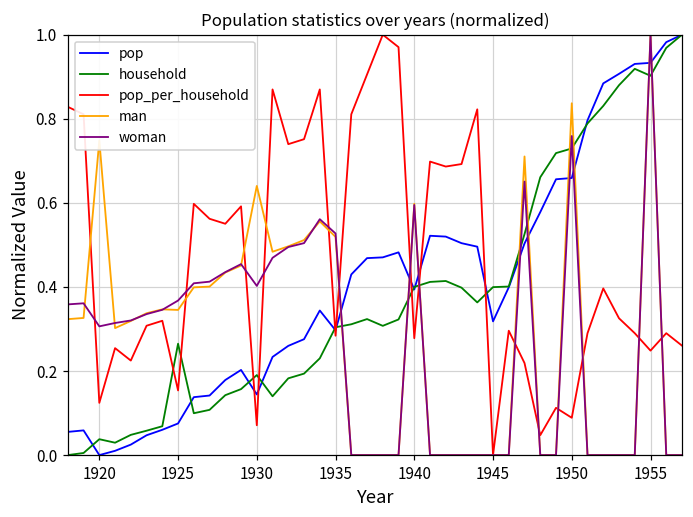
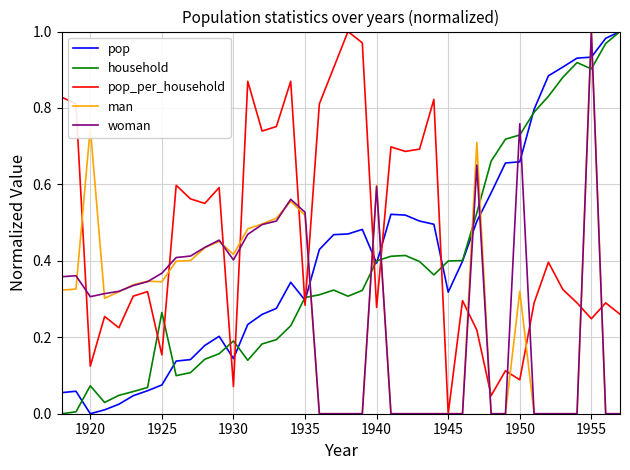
  {
    "pop": {
      "1920": 0.00,
      "1925": 0.08,
      "1930": 0.14,
      "1935": 0.30,
      "1945": 0.32,
      "1950": 0.66,
      "1955": 0.93
    },
    "household": {
-     "1920": 0.04,
+     "1920": 0.07,
      "1925": 0.26,
      "1930": 0.19,
      "1935": 0.30,
      "1945": 0.40,
      "1950": 0.73,
      "1955": 0.90
    },
    "pop_per_household": {
      "1920": 0.12,
      "1925": 0.15,
      "1930": 0.07,
      "1935": 0.28,
      "1940": 0.28,
      "1950": 0.09,
      "1955": 0.25
    },
    "man": {
      "1925": 0.35,
-     "1930": 0.64,
+     "1930": 0.42,
      "1935": 0.52,
-     "1950": 0.84
+     "1950": 0.32
    },
    "woman": {
      "1920": 0.31,
      "1925": 0.37,
      "1930": 0.40,
      "1935": 0.53,
      "1950": 0.76
    }
  }
